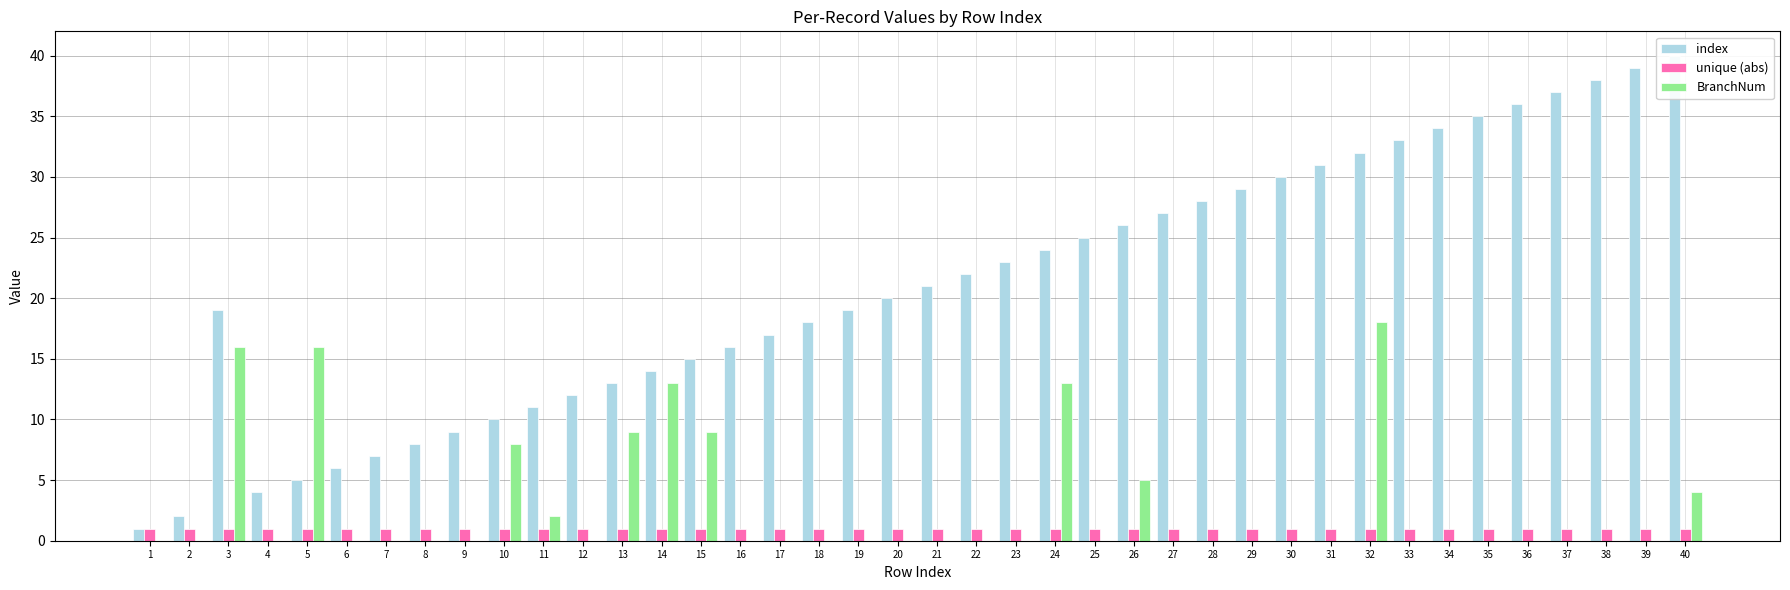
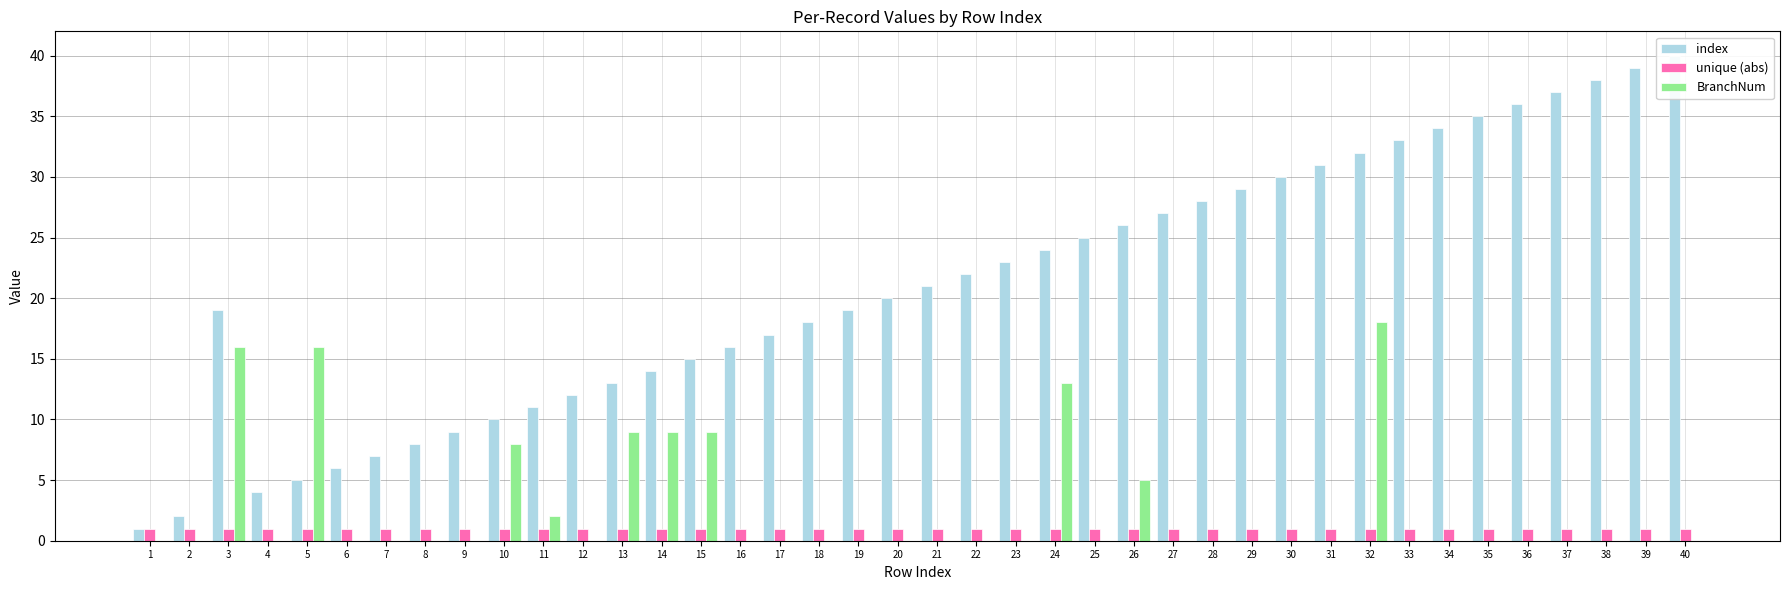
  {
    "index": {
      "1": 1,
      "2": 2,
      "3": 19,
      "4": 4,
      "5": 5,
      "6": 6,
      "7": 7,
      "8": 8,
      "9": 9,
      "10": 10,
      "11": 11,
      "12": 12,
      "13": 13,
      "14": 14,
      "15": 15,
      "16": 16,
      "17": 17,
      "18": 18,
      "19": 19,
      "20": 20,
      "21": 21,
      "22": 22,
      "23": 23,
      "24": 24,
      "25": 25,
      "26": 26,
      "27": 27,
      "28": 28,
      "29": 29,
      "30": 30,
      "31": 31,
      "32": 32,
      "33": 33,
      "34": 34,
      "35": 35,
      "36": 36,
      "37": 37,
      "38": 38,
      "39": 39
    },
    "unique (abs)": {
      "1": 1,
      "2": 1,
      "3": 1,
      "4": 1,
      "5": 1,
      "6": 1,
      "7": 1,
      "8": 1,
      "9": 1,
      "10": 1,
      "11": 1,
      "12": 1,
      "13": 1,
      "14": 1,
      "15": 1,
      "16": 1,
      "17": 1,
      "18": 1,
      "19": 1,
      "20": 1,
      "21": 1,
      "22": 1,
      "23": 1,
      "24": 1,
      "25": 1,
      "26": 1,
      "27": 1,
      "28": 1,
      "29": 1,
      "30": 1,
      "31": 1,
      "32": 1,
      "33": 1,
      "34": 1,
      "35": 1,
      "36": 1,
      "37": 1,
      "38": 1,
      "39": 1,
      "40": 1
    },
    "BranchNum": {
      "1": 0,
      "2": 0,
      "3": 16,
      "4": 0,
      "5": 16,
      "6": 0,
      "7": 0,
      "8": 0,
      "9": 0,
      "10": 8,
      "11": 2,
      "12": 0,
      "13": 9,
-     "14": 13,
+     "14": 9,
      "15": 9,
      "16": 0,
      "17": 0,
      "18": 0,
      "19": 0,
      "20": 0,
      "21": 0,
      "22": 0,
      "23": 0,
      "24": 13,
      "25": 0,
      "26": 5,
      "27": 0,
      "28": 0,
      "29": 0,
      "30": 0,
      "31": 0,
      "32": 18,
      "33": 0,
      "34": 0,
      "35": 0,
      "36": 0,
      "37": 0,
      "38": 0,
      "39": 0,
-     "40": 4
+     "40": 0
    }
  }
